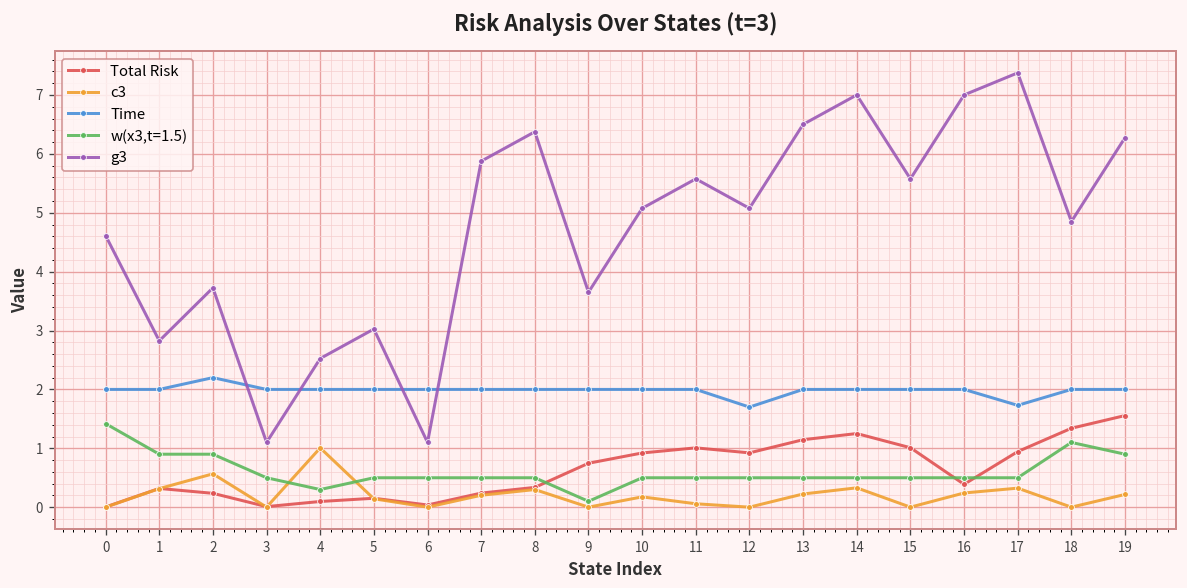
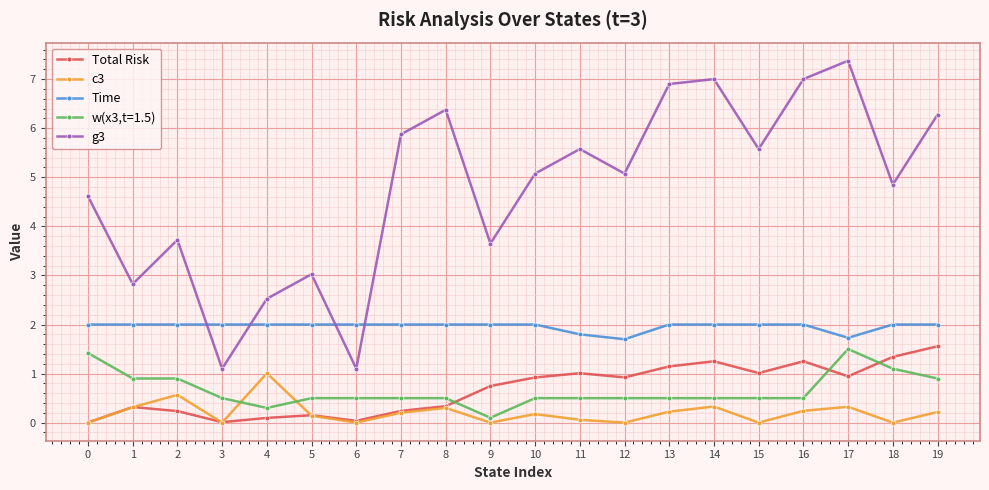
  {
    "Total Risk": {
      "2": 0.2,
      "4": 0.1,
      "9": 0.7,
      "10": 0.9,
      "11": 1.0,
      "12": 0.9,
      "13": 1.1,
      "14": 1.3,
      "15": 1.0,
-     "16": 0.4,
+     "16": 1.3,
      "17": 0.9,
      "18": 1.3,
      "19": 1.6
    },
    "c3": {
      "2": 0.6,
      "4": 1.0,
      "9": 0.0,
      "10": 0.2,
      "11": 0.1,
      "12": 0.0,
      "13": 0.2,
      "14": 0.3,
      "15": 0.0,
      "16": 0.2,
      "17": 0.3,
      "18": 0.0,
      "19": 0.2
    },
    "Time": {
      "0": 2.0,
      "1": 2.0,
-     "2": 2.2,
+     "2": 2.0,
      "3": 2.0,
      "4": 2.0,
      "5": 2.0,
      "6": 2.0,
      "7": 2.0,
      "8": 2.0,
      "9": 2.0,
      "10": 2.0,
-     "11": 2.0,
+     "11": 1.8,
      "12": 1.7,
      "13": 2.0,
      "14": 2.0,
      "15": 2.0,
      "16": 2.0,
      "17": 1.7,
      "18": 2.0,
      "19": 2.0
    },
    "w(x3,t=1.5)": {
      "0": 1.4,
      "1": 0.9,
      "2": 0.9,
      "3": 0.5,
      "4": 0.3,
      "5": 0.5,
      "6": 0.5,
      "7": 0.5,
      "8": 0.5,
      "9": 0.1,
      "10": 0.5,
      "11": 0.5,
      "12": 0.5,
      "13": 0.5,
      "14": 0.5,
      "15": 0.5,
      "16": 0.5,
-     "17": 0.5,
+     "17": 1.5,
      "18": 1.1,
      "19": 0.9
    },
    "g3": {
      "0": 4.6,
      "1": 2.8,
      "2": 3.7,
      "3": 1.1,
      "4": 2.5,
      "5": 3.0,
      "6": 1.1,
      "7": 5.9,
      "8": 6.4,
      "9": 3.7,
      "10": 5.1,
      "11": 5.6,
      "12": 5.1,
-     "13": 6.5,
+     "13": 6.9,
      "14": 7.0,
      "15": 5.6,
      "16": 7.0,
      "17": 7.4,
      "18": 4.9,
      "19": 6.3
    }
  }
